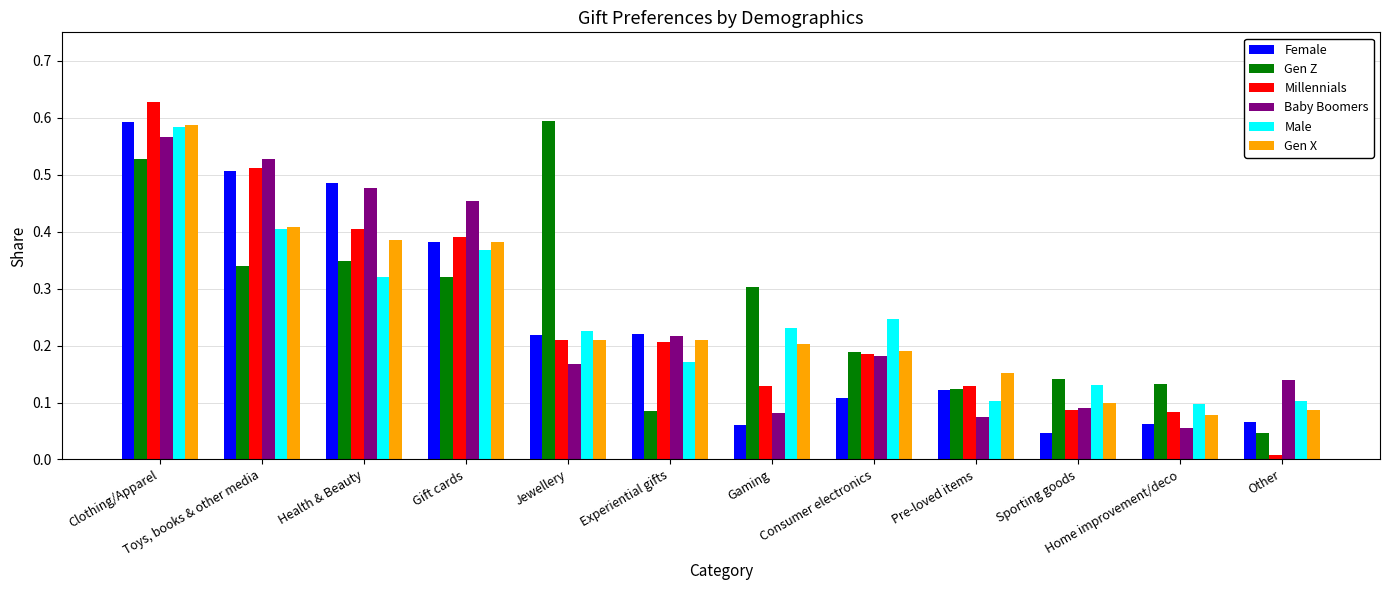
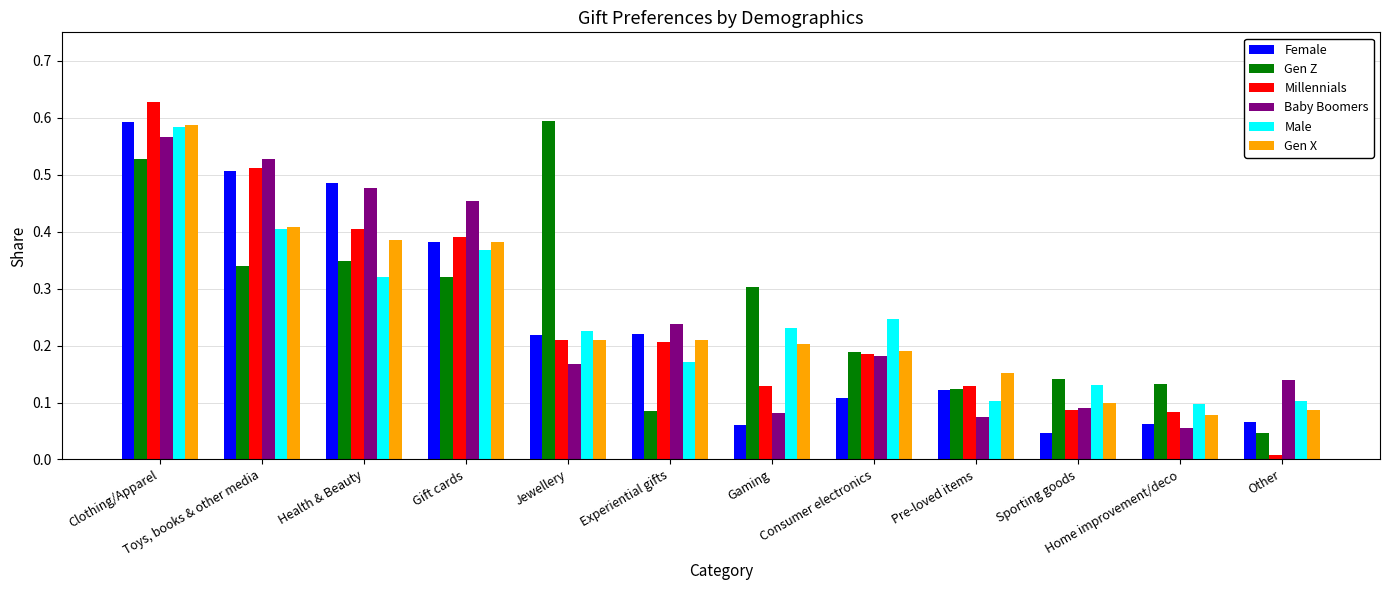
  {
    "Female": {
      "Clothing/Apparel": 0.59,
      "Toys, books & other media": 0.51,
      "Health & Beauty": 0.49,
      "Gift cards": 0.38,
      "Jewellery": 0.22,
      "Experiential gifts": 0.22,
      "Gaming": 0.06,
      "Consumer electronics": 0.11,
      "Pre-loved items": 0.12,
      "Sporting goods": 0.05,
      "Home improvement/deco": 0.06,
      "Other": 0.07
    },
    "Gen Z": {
      "Clothing/Apparel": 0.53,
      "Toys, books & other media": 0.34,
      "Health & Beauty": 0.35,
      "Gift cards": 0.32,
      "Jewellery": 0.60,
      "Experiential gifts": 0.09,
      "Gaming": 0.30,
      "Consumer electronics": 0.19,
      "Pre-loved items": 0.12,
      "Sporting goods": 0.14,
      "Home improvement/deco": 0.13,
      "Other": 0.05
    },
    "Millennials": {
      "Clothing/Apparel": 0.63,
      "Toys, books & other media": 0.51,
      "Health & Beauty": 0.40,
      "Gift cards": 0.39,
      "Jewellery": 0.21,
      "Experiential gifts": 0.21,
      "Gaming": 0.13,
      "Consumer electronics": 0.19,
      "Pre-loved items": 0.13,
      "Sporting goods": 0.09,
      "Home improvement/deco": 0.08,
      "Other": 0.01
    },
    "Baby Boomers": {
      "Clothing/Apparel": 0.57,
      "Toys, books & other media": 0.53,
      "Health & Beauty": 0.48,
      "Gift cards": 0.45,
      "Jewellery": 0.17,
-     "Experiential gifts": 0.22,
+     "Experiential gifts": 0.24,
      "Gaming": 0.08,
      "Consumer electronics": 0.18,
      "Pre-loved items": 0.07,
      "Sporting goods": 0.09,
      "Home improvement/deco": 0.06,
      "Other": 0.14
    },
    "Male": {
      "Clothing/Apparel": 0.58,
      "Toys, books & other media": 0.40,
      "Health & Beauty": 0.32,
      "Gift cards": 0.37,
      "Jewellery": 0.23,
      "Experiential gifts": 0.17,
      "Gaming": 0.23,
      "Consumer electronics": 0.25,
      "Pre-loved items": 0.10,
      "Sporting goods": 0.13,
      "Home improvement/deco": 0.10,
      "Other": 0.10
    },
    "Gen X": {
      "Clothing/Apparel": 0.59,
      "Toys, books & other media": 0.41,
      "Health & Beauty": 0.39,
      "Gift cards": 0.38,
      "Jewellery": 0.21,
      "Experiential gifts": 0.21,
      "Gaming": 0.20,
      "Consumer electronics": 0.19,
      "Pre-loved items": 0.15,
      "Sporting goods": 0.10,
      "Home improvement/deco": 0.08,
      "Other": 0.09
    }
  }
